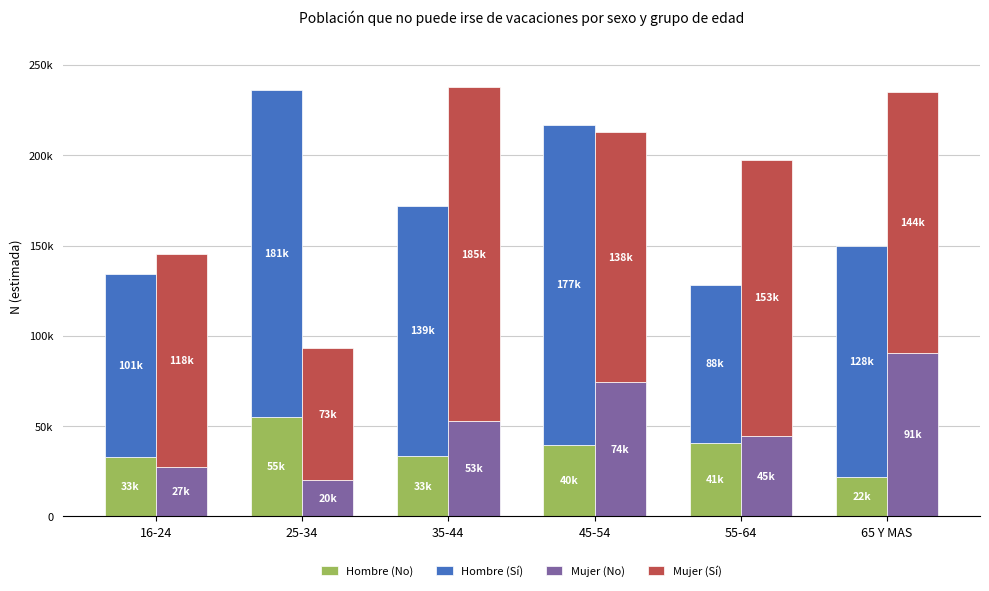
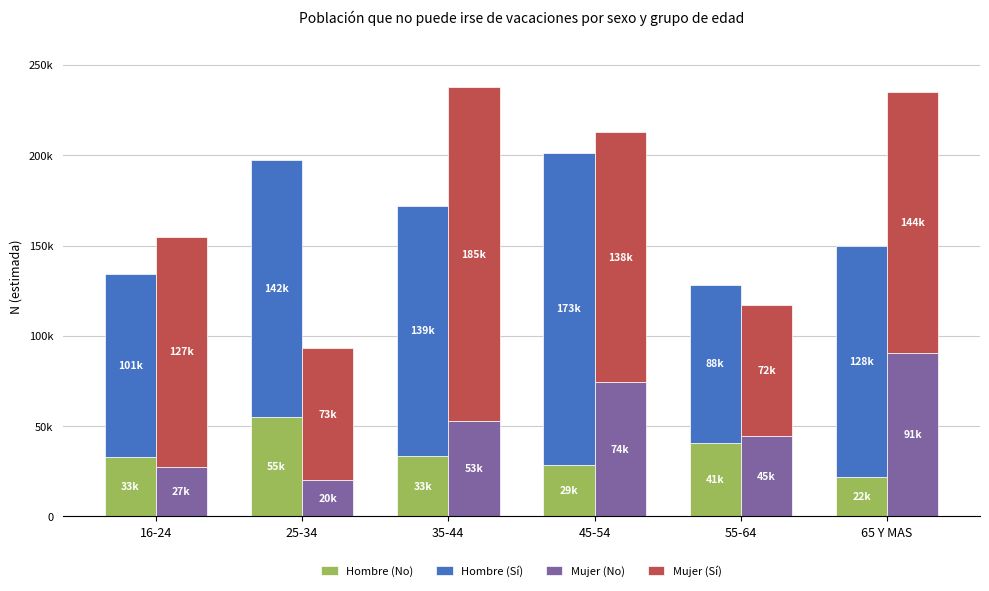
  {
    "Hombre (No)": {
      "16-24": "33k",
      "25-34": "55k",
      "35-44": "33k",
-     "45-54": "40k",
+     "45-54": "29k",
      "55-64": "41k",
      "65 Y MAS": "22k"
    },
    "Hombre (Sí)": {
      "16-24": "101k",
-     "25-34": "181k",
+     "25-34": "142k",
      "35-44": "139k",
-     "45-54": "177k",
+     "45-54": "173k",
      "55-64": "88k",
      "65 Y MAS": "128k"
    },
    "Mujer (No)": {
      "16-24": "27k",
      "25-34": "20k",
      "35-44": "53k",
      "45-54": "74k",
      "55-64": "45k",
      "65 Y MAS": "91k"
    },
    "Mujer (Sí)": {
-     "16-24": "118k",
+     "16-24": "127k",
      "25-34": "73k",
      "35-44": "185k",
      "45-54": "138k",
-     "55-64": "153k",
+     "55-64": "72k",
      "65 Y MAS": "144k"
    }
  }
